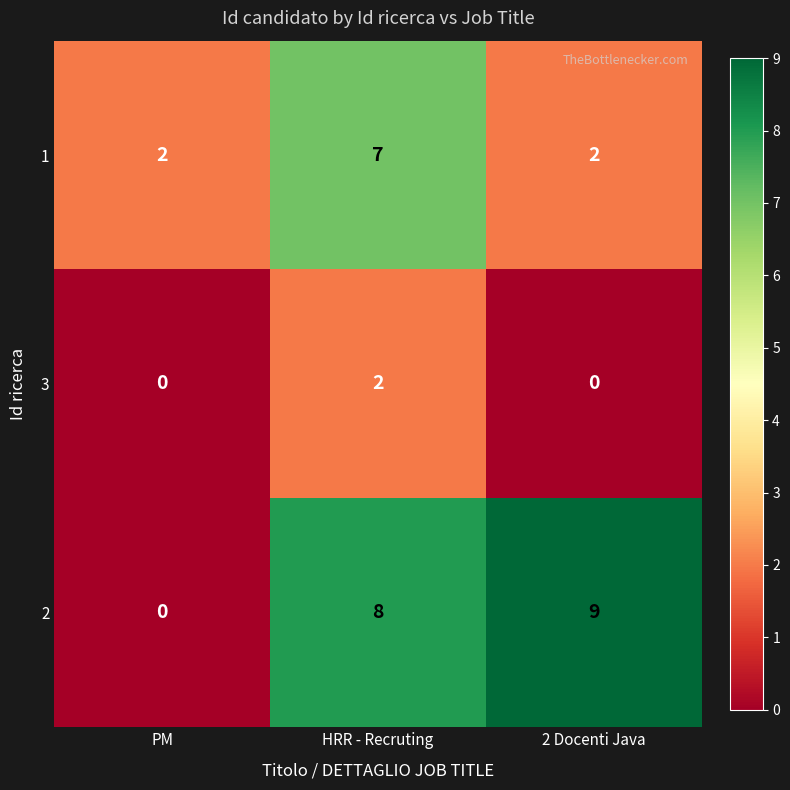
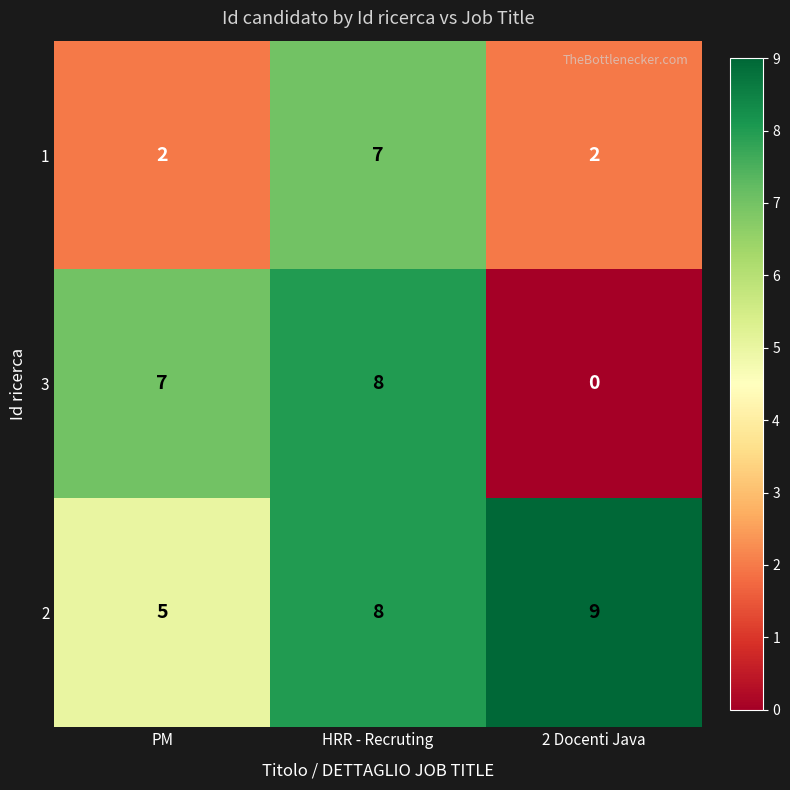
  {
    "1": {
      "PM": 2,
      "HRR - Recruting": 7
    },
    "3": {
-     "PM": 0,
-     "HRR - Recruting": 2,
+     "PM": 7,
+     "HRR - Recruting": 8,
      "2 Docenti Java": 0
    },
    "2": {
-     "PM": 0,
+     "PM": 5,
      "HRR - Recruting": 8,
      "2 Docenti Java": 9
    }
  }
